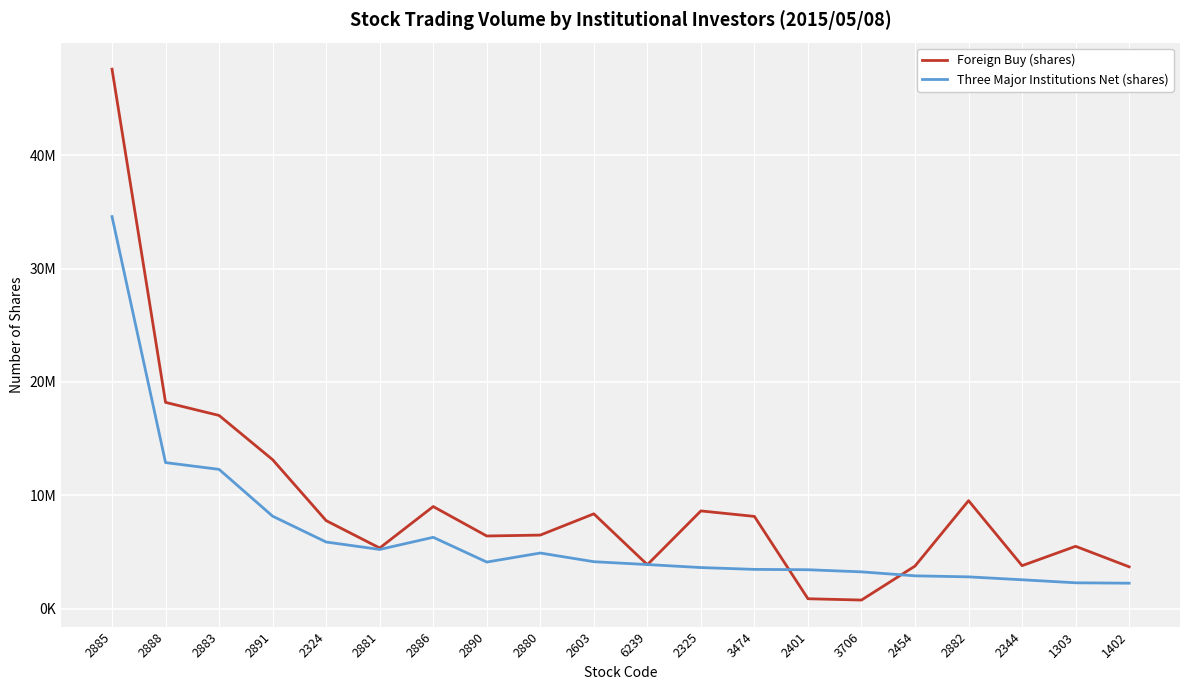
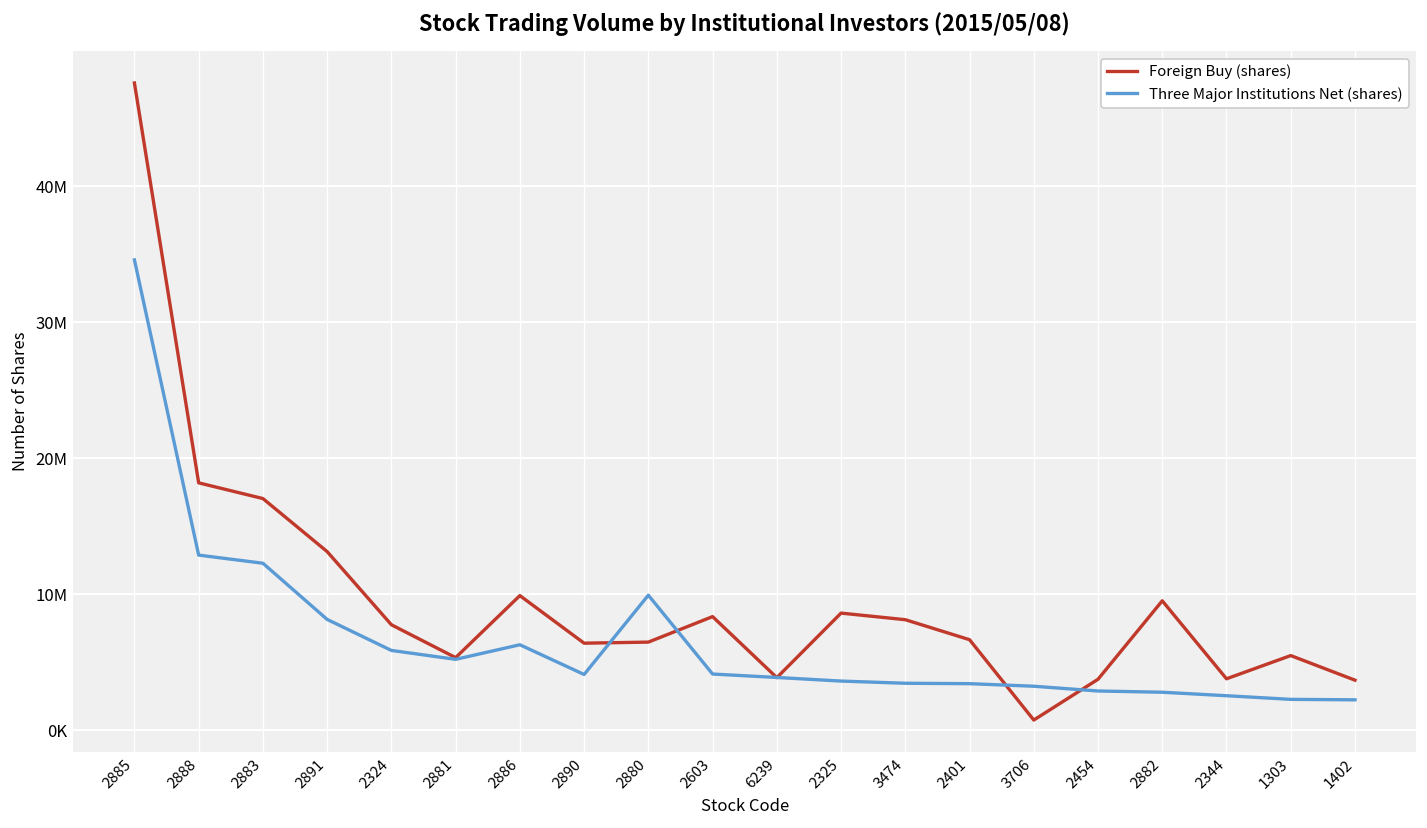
  {
    "Foreign Buy (shares)": {
      "2885": 47600000,
      "2888": 18200000,
      "2883": 17000000,
      "2891": 13100000,
      "2324": 7800000,
-     "2886": 9000000,
+     "2886": 9900000,
      "2890": 6400000,
      "2880": 6500000,
      "2603": 8400000,
      "2325": 8600000,
      "3474": 8100000,
-     "2401": 900000,
+     "2401": 6700000,
      "3706": 800000,
      "2454": 3800000,
      "2882": 9500000,
      "2344": 3800000,
      "1303": 5500000,
      "1402": 3700000
    },
    "Three Major Institutions Net (shares)": {
      "2885": 34600000,
      "2888": 12900000,
      "2883": 12300000,
      "2891": 8200000,
      "2324": 5900000,
      "2886": 6300000,
      "2890": 4100000,
-     "2880": 4900000,
+     "2880": 9900000,
      "2603": 4100000,
      "2325": 3600000,
      "3474": 3500000,
      "2401": 3400000,
      "3706": 3200000,
      "2454": 2900000,
      "2882": 2800000,
      "2344": 2500000,
      "1303": 2300000,
      "1402": 2200000
    }
  }
